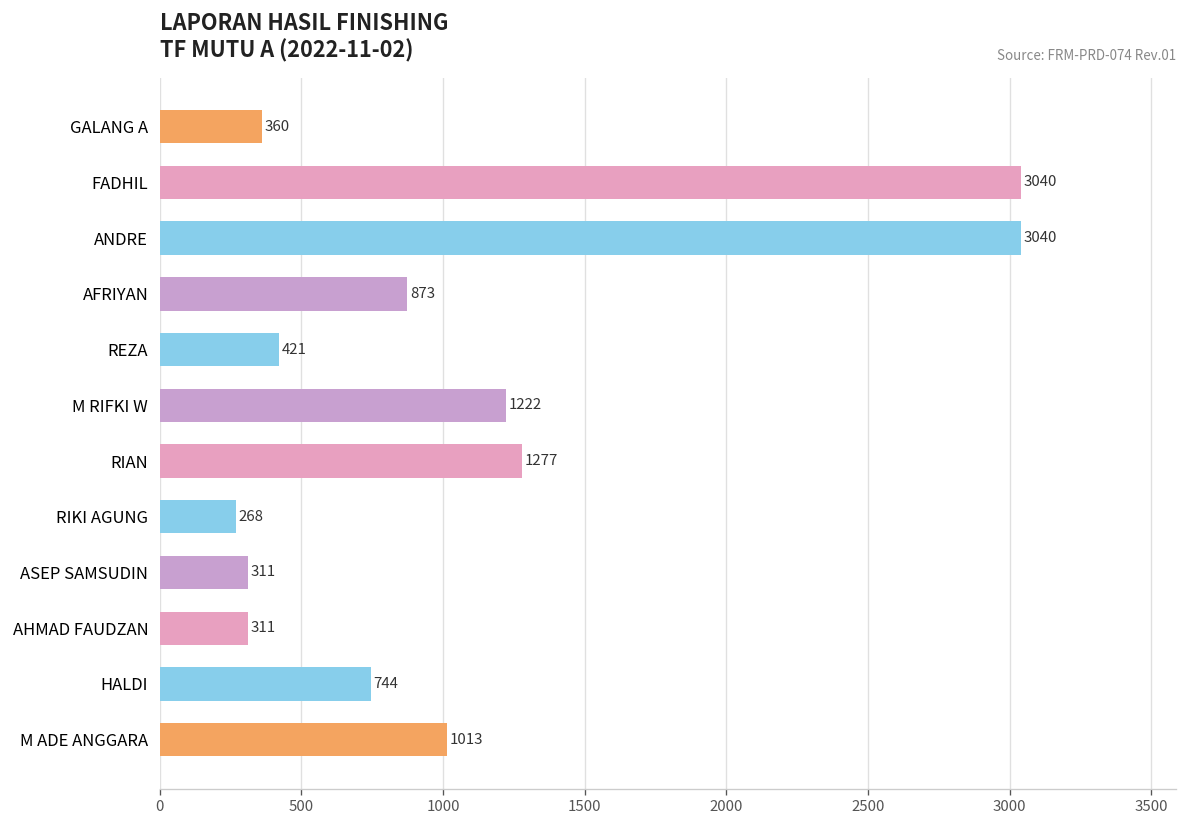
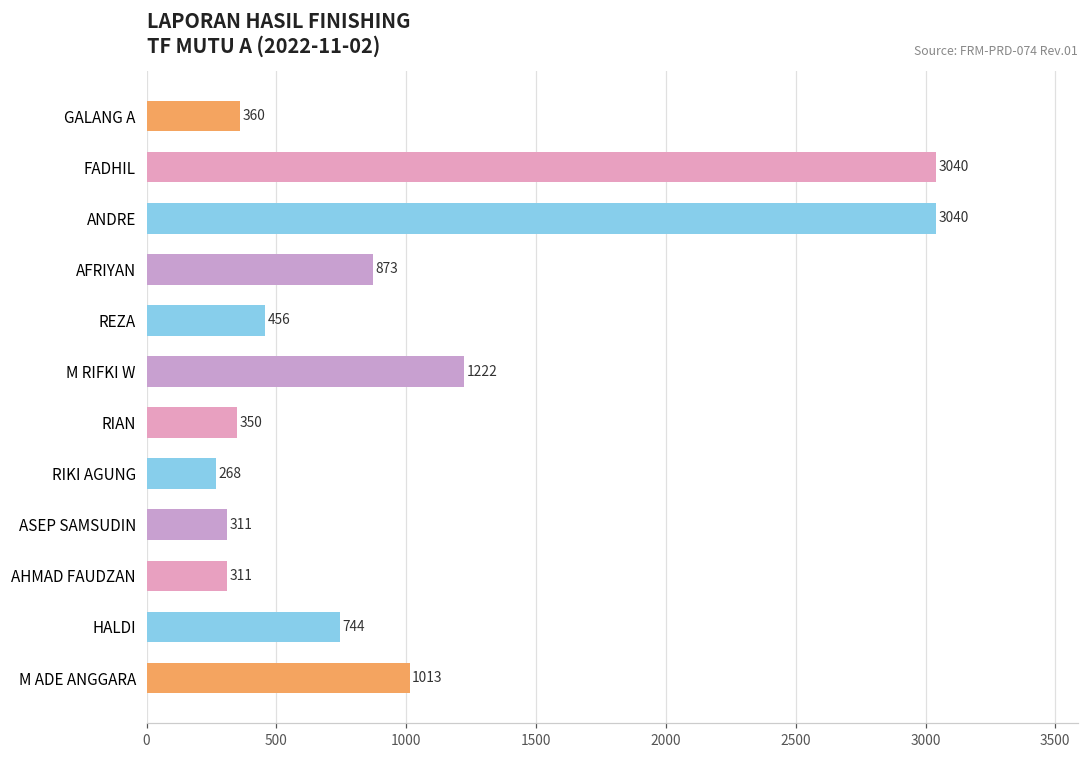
  {
    "GALANG A": 360,
    "FADHIL": 3040,
    "ANDRE": 3040,
    "AFRIYAN": 873,
-   "REZA": 421,
+   "REZA": 456,
    "M RIFKI W": 1222,
-   "RIAN": 1277,
+   "RIAN": 350,
    "RIKI AGUNG": 268,
    "ASEP SAMSUDIN": 311,
    "AHMAD FAUDZAN": 311,
    "HALDI": 744,
    "M ADE ANGGARA": 1013
  }
